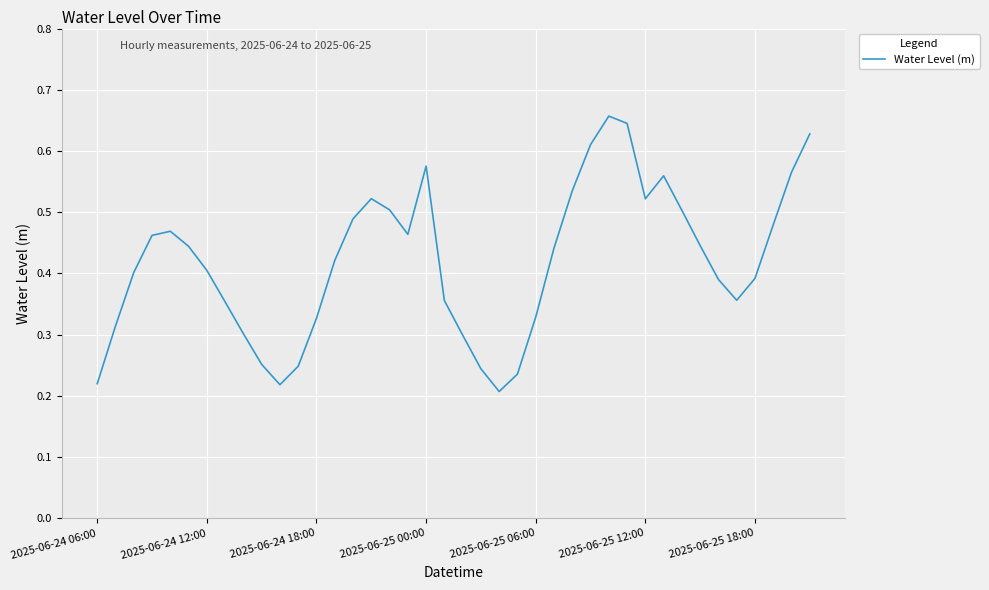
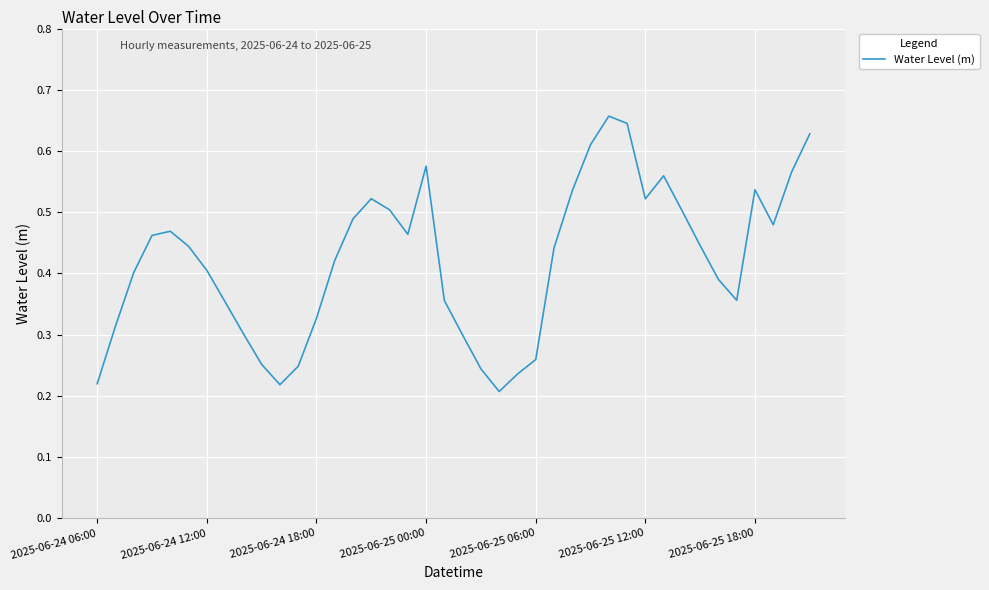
  {
    "2025-06-24 06:00": 0.22,
    "2025-06-24 12:00": 0.41,
    "2025-06-24 18:00": 0.33,
    "2025-06-25 00:00": 0.58,
-   "2025-06-25 06:00": 0.33,
+   "2025-06-25 06:00": 0.26,
    "2025-06-25 12:00": 0.52,
-   "2025-06-25 18:00": 0.39
+   "2025-06-25 18:00": 0.54
  }
